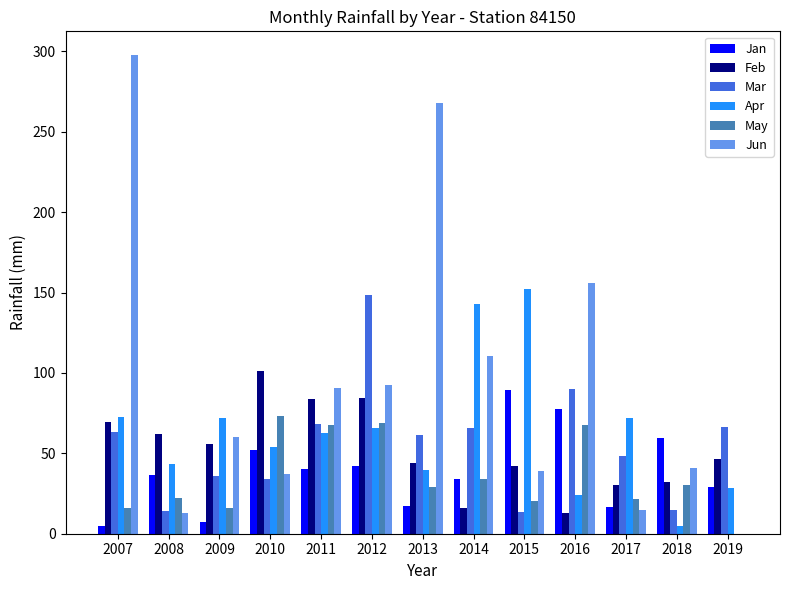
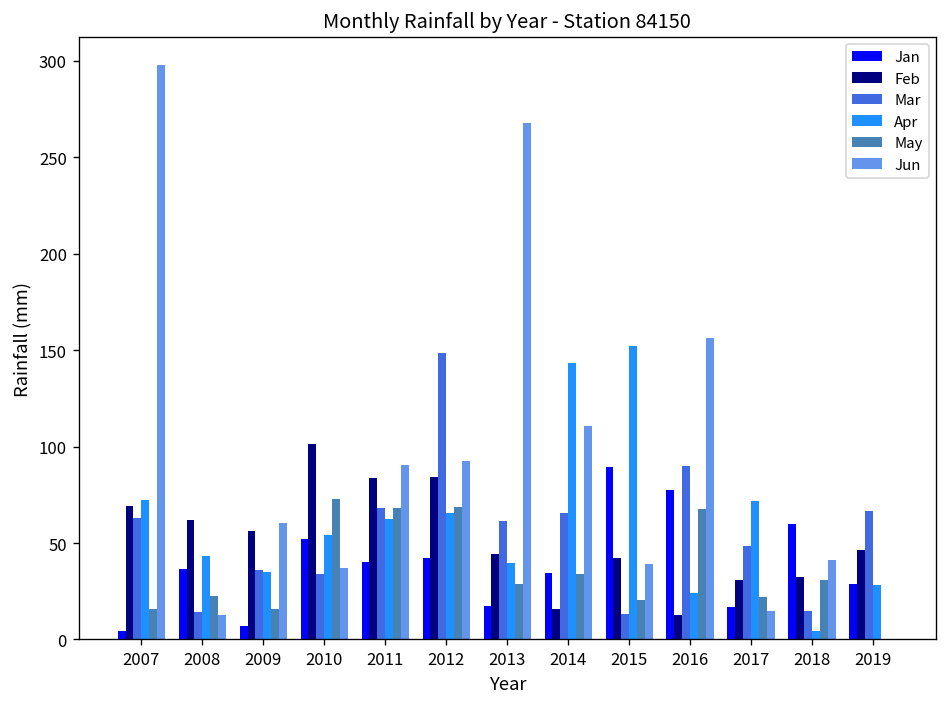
  {
    "Jan": {
      "2007": 5,
      "2008": 37,
      "2009": 7,
      "2010": 52,
      "2011": 40,
      "2012": 42,
      "2013": 18,
      "2014": 34,
      "2015": 90,
      "2016": 78,
      "2017": 17,
      "2018": 60,
      "2019": 29
    },
    "Feb": {
      "2007": 69,
      "2008": 62,
      "2009": 56,
      "2010": 101,
      "2011": 84,
      "2012": 84,
      "2013": 44,
      "2014": 16,
      "2015": 42,
      "2016": 13,
      "2017": 31,
      "2018": 32,
      "2019": 46
    },
    "Apr": {
      "2007": 72,
      "2008": 43,
-     "2009": 72,
+     "2009": 35,
      "2010": 54,
      "2011": 62,
      "2012": 66,
      "2013": 40,
      "2014": 143,
      "2015": 152,
      "2016": 24,
      "2017": 72,
      "2018": 5,
      "2019": 28
    }
  }
